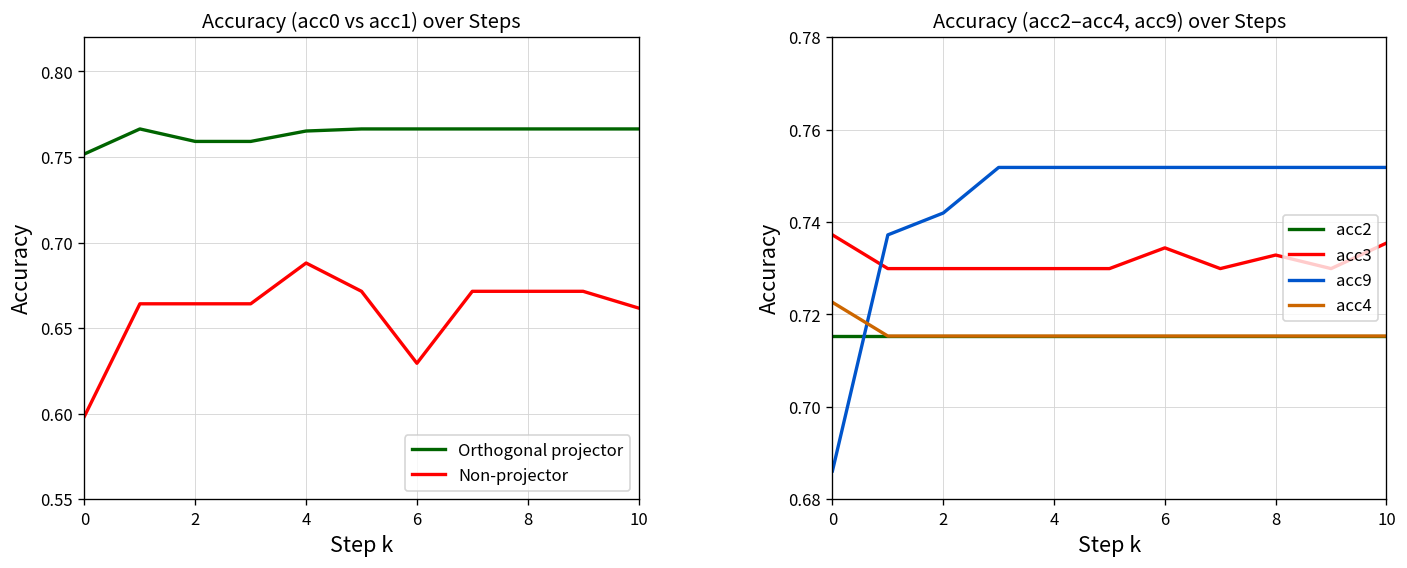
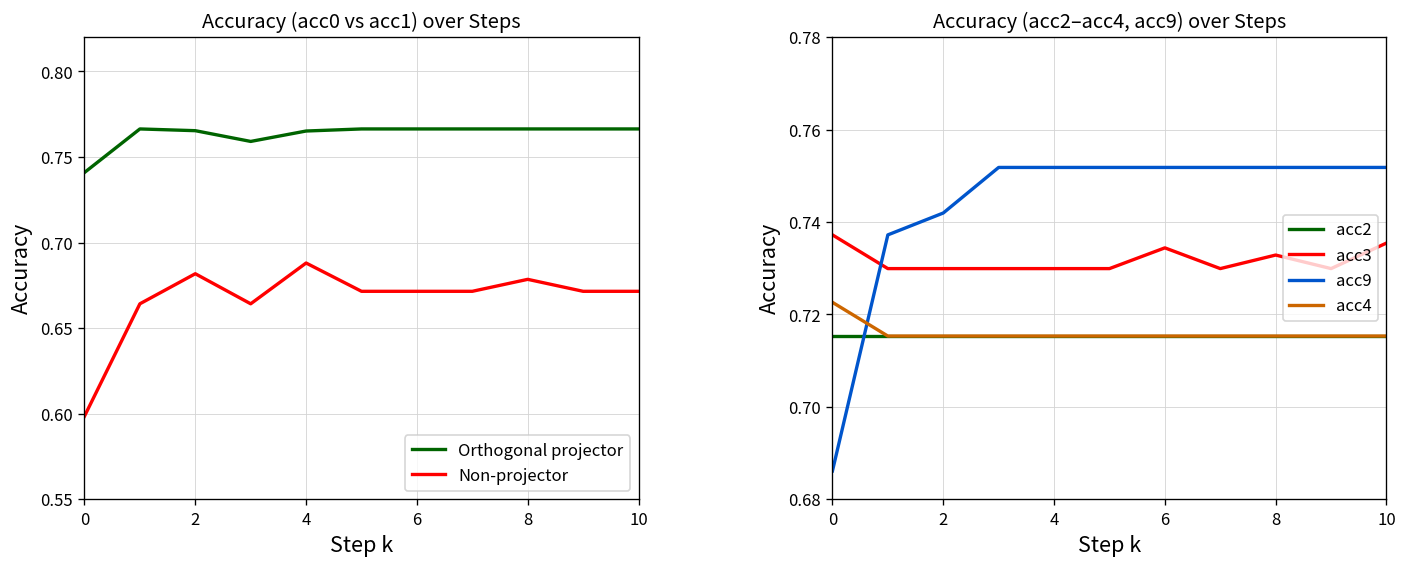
  {
    "Accuracy (acc0 vs acc1) over Steps": {
      "Orthogonal projector": {
-       "0": 0.752,
-       "2": 0.759,
+       "0": 0.741,
+       "2": 0.765,
        "4": 0.765,
        "6": 0.766,
        "8": 0.766,
        "10": 0.766
      },
      "Non-projector": {
        "0": 0.599,
-       "2": 0.664,
+       "2": 0.682,
        "4": 0.688,
-       "6": 0.629,
-       "8": 0.672,
-       "10": 0.662
+       "6": 0.672,
+       "8": 0.679,
+       "10": 0.672
      }
    },
    "Accuracy (acc2–acc4, acc9) over Steps": {
      "acc2": {
        "0": 0.715
      },
      "acc3": {
        "0": 0.737,
        "2": 0.730,
        "4": 0.730,
        "6": 0.734,
        "8": 0.733,
        "10": 0.735
      },
      "acc9": {
        "0": 0.686,
        "2": 0.742,
        "4": 0.752,
        "6": 0.752,
        "8": 0.752,
        "10": 0.752
      },
      "acc4": {
        "0": 0.723
      }
    }
  }
